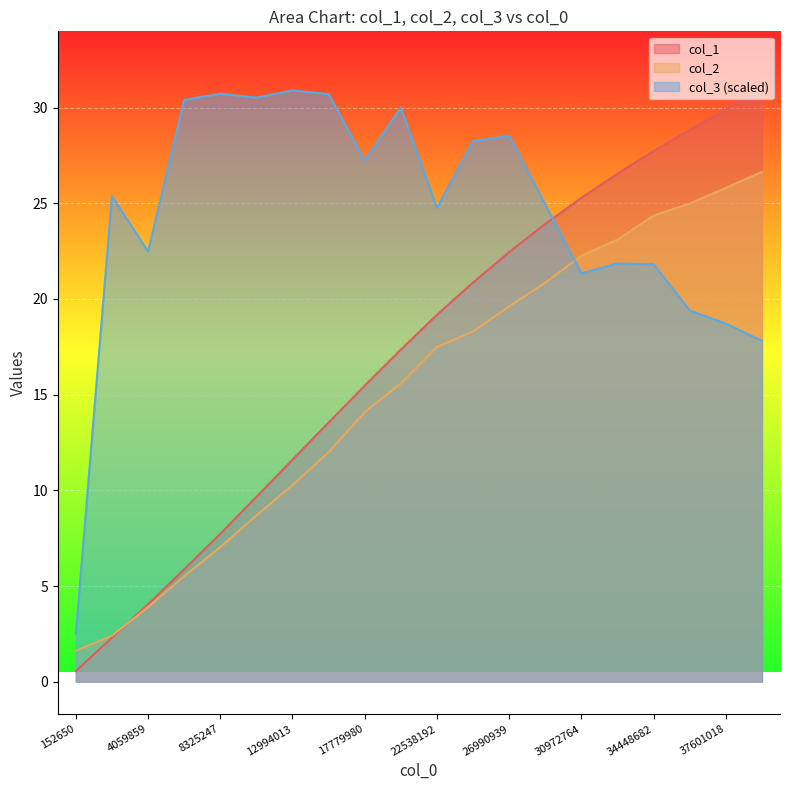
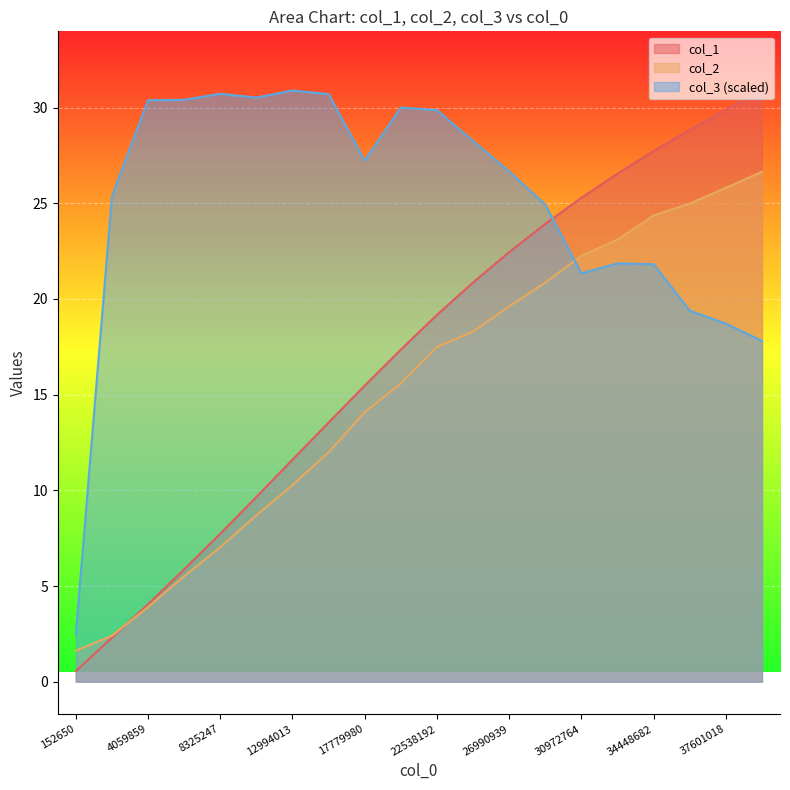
  {
    "col_3 (scaled)": {
      "152650": 2.5,
-     "4059859": 22.5,
+     "4059859": 30.4,
      "8325247": 30.7,
      "12994013": 30.9,
      "17779980": 27.2,
-     "22538192": 24.8,
-     "26990939": 28.5,
+     "22538192": 29.9,
+     "26990939": 26.7,
      "30972764": 21.3,
      "34448682": 21.8,
      "37601018": 18.7
    }
  }
